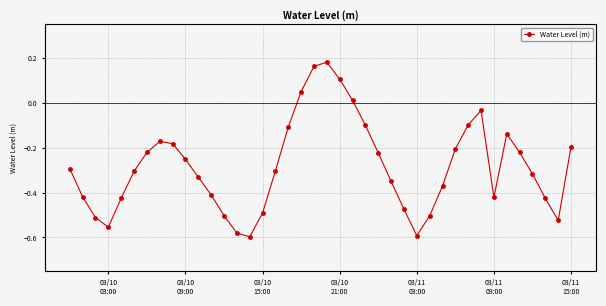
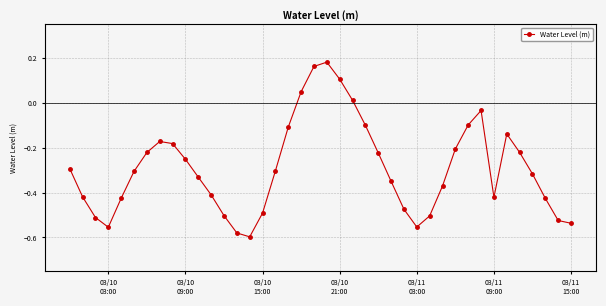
  {
    "03/10 03:00": -0.55,
    "03/10 09:00": -0.25,
    "03/10 15:00": -0.49,
    "03/10 21:00": 0.10,
-   "03/11 03:00": -0.59,
+   "03/11 03:00": -0.55,
    "03/11 09:00": -0.42,
-   "03/11 15:00": -0.20
+   "03/11 15:00": -0.54
  }
